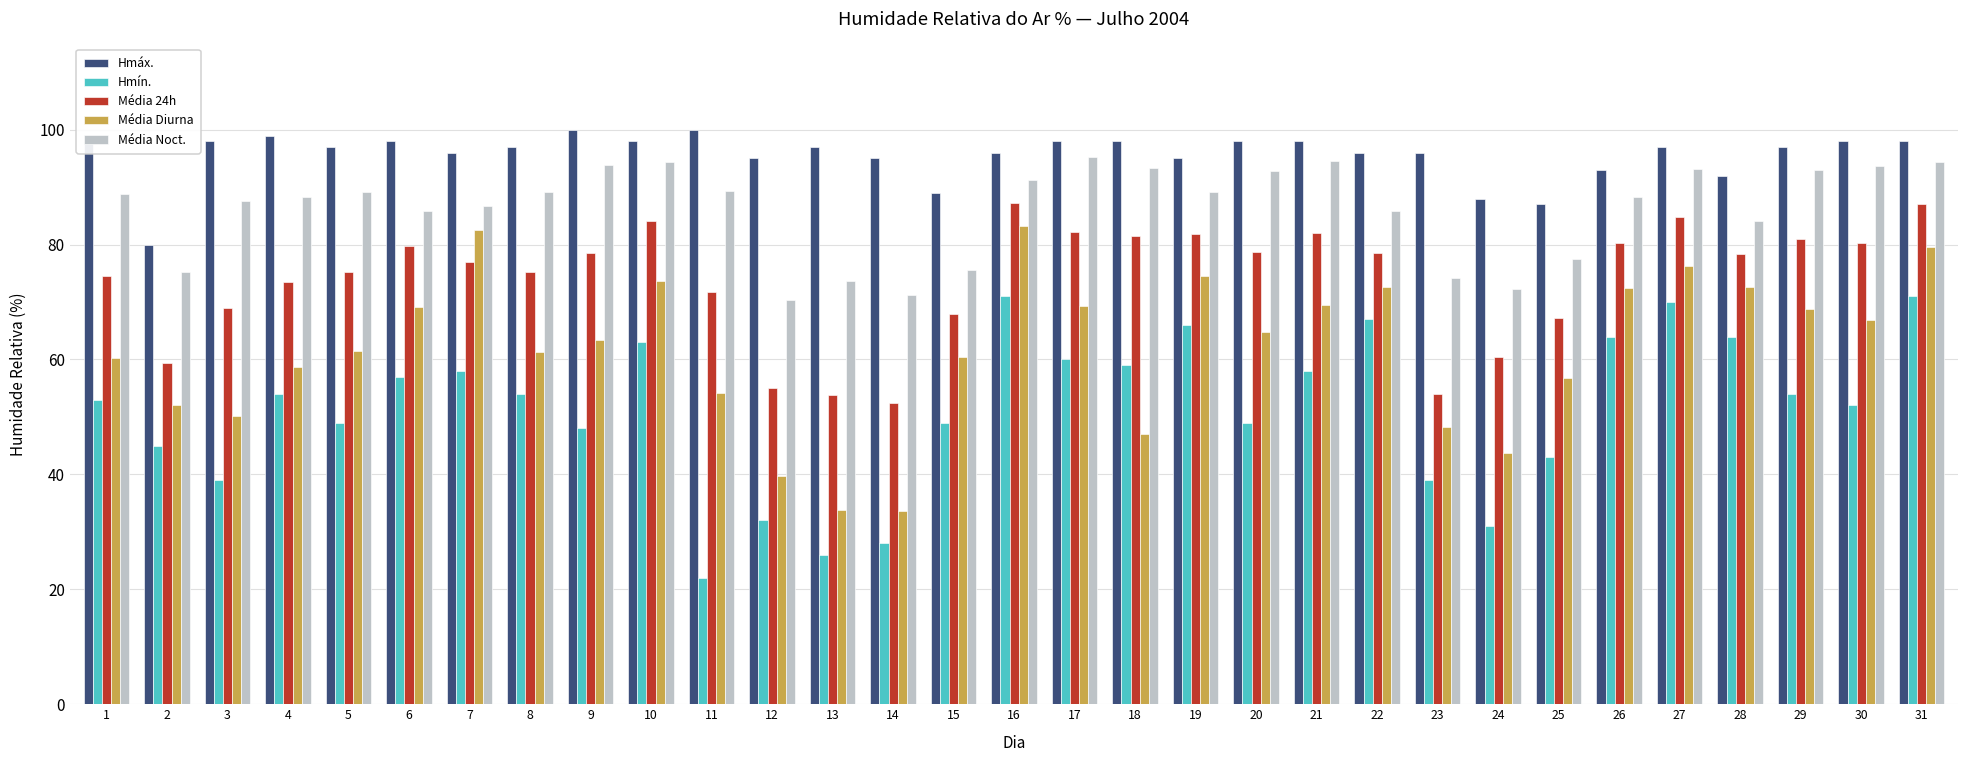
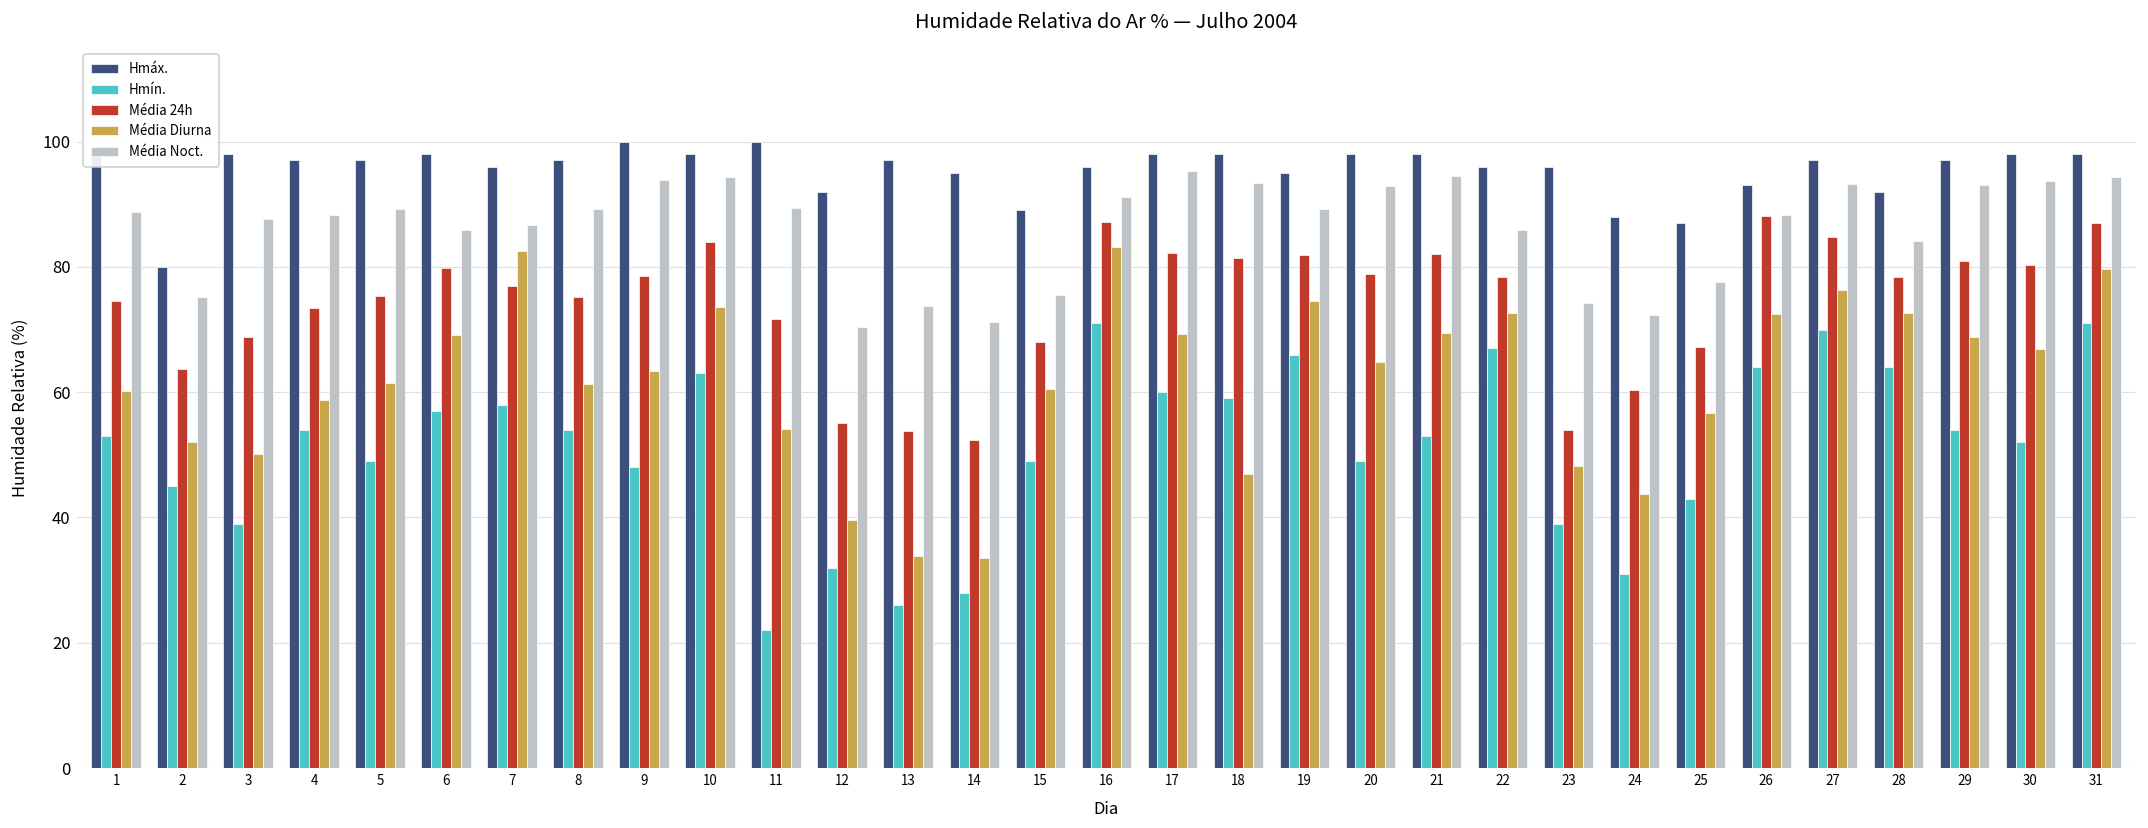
  {
    "Hmáx.": {
      "2": 80,
      "3": 98,
-     "4": 99,
+     "4": 97,
      "5": 97,
      "6": 98,
      "7": 96,
      "8": 97,
      "9": 100,
      "10": 98,
      "11": 100,
-     "12": 95,
+     "12": 92,
      "13": 97,
      "14": 95,
      "15": 89,
      "16": 96,
      "17": 98,
      "18": 98,
      "19": 95,
      "20": 98,
      "21": 98,
      "22": 96,
      "23": 96,
      "24": 88,
      "25": 87,
      "26": 93,
      "27": 97,
      "28": 92,
      "29": 97,
      "30": 98,
      "31": 98
    },
    "Hmín.": {
      "1": 53,
      "2": 45,
      "3": 39,
      "4": 54,
      "5": 49,
      "6": 57,
      "7": 58,
      "8": 54,
      "9": 48,
      "10": 63,
      "11": 22,
      "12": 32,
      "13": 26,
      "14": 28,
      "15": 49,
      "16": 71,
      "17": 60,
      "18": 59,
      "19": 66,
      "20": 49,
-     "21": 58,
+     "21": 53,
      "22": 67,
      "23": 39,
      "24": 31,
      "25": 43,
      "26": 64,
      "27": 70,
      "28": 64,
      "29": 54,
      "30": 52,
      "31": 71
    },
    "Média 24h": {
      "1": 75,
-     "2": 59,
+     "2": 64,
      "3": 69,
      "4": 74,
      "5": 75,
      "6": 80,
      "7": 77,
      "8": 75,
      "9": 79,
      "10": 84,
      "11": 72,
      "12": 55,
      "13": 54,
      "14": 52,
      "15": 68,
      "16": 87,
      "17": 82,
      "18": 81,
      "19": 82,
      "20": 79,
      "21": 82,
      "22": 78,
      "23": 54,
      "24": 60,
      "25": 67,
-     "26": 80,
+     "26": 88,
      "27": 85,
      "28": 78,
      "29": 81,
      "30": 80,
      "31": 87
    },
    "Média Diurna": {
      "1": 60,
      "2": 52,
      "3": 50,
      "4": 59,
      "5": 61,
      "6": 69,
      "7": 83,
      "8": 61,
      "9": 63,
      "10": 74,
      "11": 54,
      "12": 40,
      "13": 34,
      "14": 34,
      "15": 61,
      "16": 83,
      "17": 69,
      "18": 47,
      "19": 75,
      "20": 65,
      "21": 70,
      "22": 73,
      "23": 48,
      "24": 44,
      "25": 57,
      "26": 72,
      "27": 76,
      "28": 73,
      "29": 69,
      "30": 67,
      "31": 80
    },
    "Média Noct.": {
      "1": 89,
      "2": 75,
      "3": 88,
      "4": 88,
      "5": 89,
      "6": 86,
      "7": 87,
      "8": 89,
      "9": 94,
      "10": 94,
      "11": 89,
      "12": 70,
      "13": 74,
      "14": 71,
      "15": 76,
      "16": 91,
      "17": 95,
      "18": 93,
      "19": 89,
      "20": 93,
      "21": 95,
      "22": 86,
      "23": 74,
      "24": 72,
      "25": 78,
      "26": 88,
      "27": 93,
      "28": 84,
      "29": 93,
      "30": 94,
      "31": 94
    }
  }
